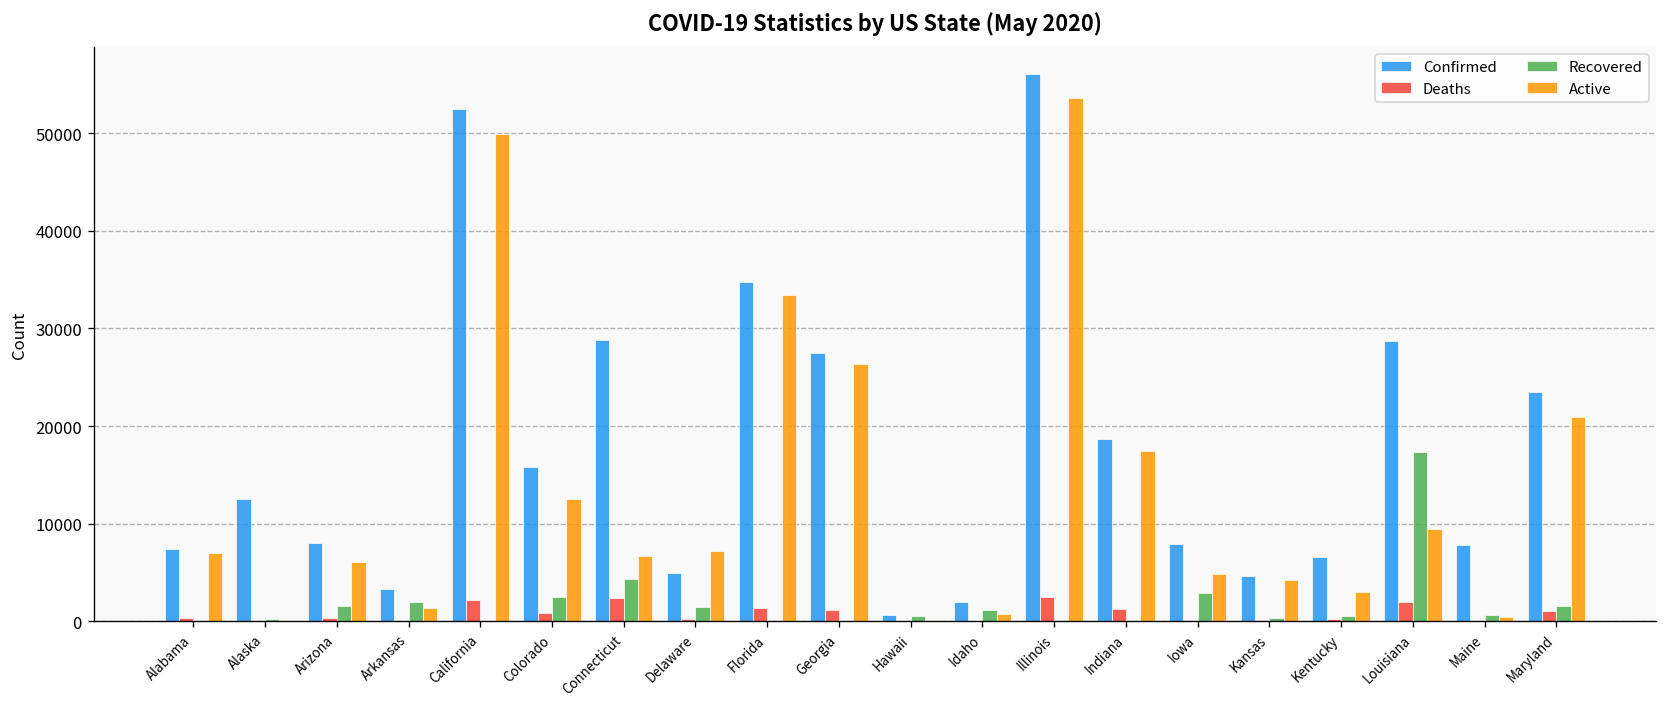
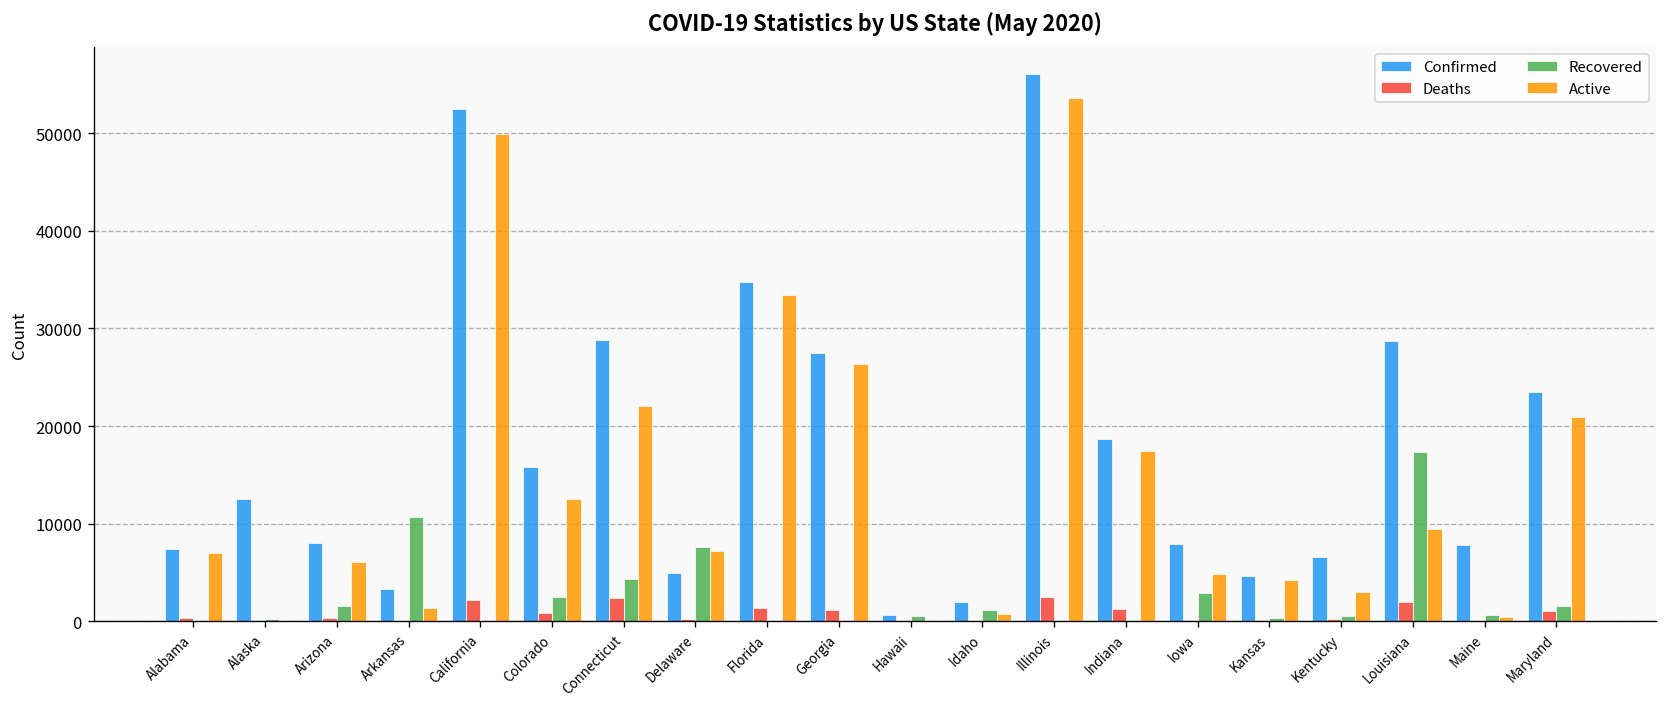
  {
    "Confirmed": {
      "Alabama": 7000,
      "Alaska": 13000,
      "Arizona": 8000,
      "Arkansas": 3000,
      "California": 53000,
      "Colorado": 16000,
      "Connecticut": 29000,
      "Delaware": 5000,
      "Florida": 35000,
      "Georgia": 27000,
      "Hawaii": 1000,
      "Idaho": 2000,
      "Illinois": 56000,
      "Indiana": 19000,
      "Iowa": 8000,
      "Kansas": 5000,
      "Kentucky": 7000,
      "Louisiana": 29000,
      "Maine": 8000,
      "Maryland": 23000
    },
    "Deaths": {
      "Arizona": 0,
      "California": 2000,
      "Colorado": 1000,
      "Connecticut": 2000,
      "Florida": 1000,
      "Georgia": 1000,
      "Illinois": 2000,
      "Indiana": 1000,
      "Louisiana": 2000,
      "Maryland": 1000
    },
    "Recovered": {
      "Alabama": 0,
      "Arizona": 2000,
-     "Arkansas": 2000,
+     "Arkansas": 11000,
      "California": 0,
      "Colorado": 2000,
      "Connecticut": 4000,
-     "Delaware": 1000,
+     "Delaware": 8000,
      "Florida": 0,
      "Georgia": 0,
      "Hawaii": 1000,
      "Idaho": 1000,
      "Illinois": 0,
      "Indiana": 0,
      "Iowa": 3000,
      "Kentucky": 1000,
      "Louisiana": 17000,
      "Maine": 1000,
      "Maryland": 2000
    },
    "Active": {
      "Alabama": 7000,
      "Arizona": 6000,
      "Arkansas": 1000,
      "California": 50000,
      "Colorado": 12000,
-     "Connecticut": 7000,
+     "Connecticut": 22000,
      "Delaware": 7000,
      "Florida": 33000,
      "Georgia": 26000,
      "Idaho": 1000,
      "Illinois": 54000,
      "Indiana": 17000,
      "Iowa": 5000,
      "Kansas": 4000,
      "Kentucky": 3000,
      "Louisiana": 9000,
      "Maine": 0,
      "Maryland": 21000
    }
  }
